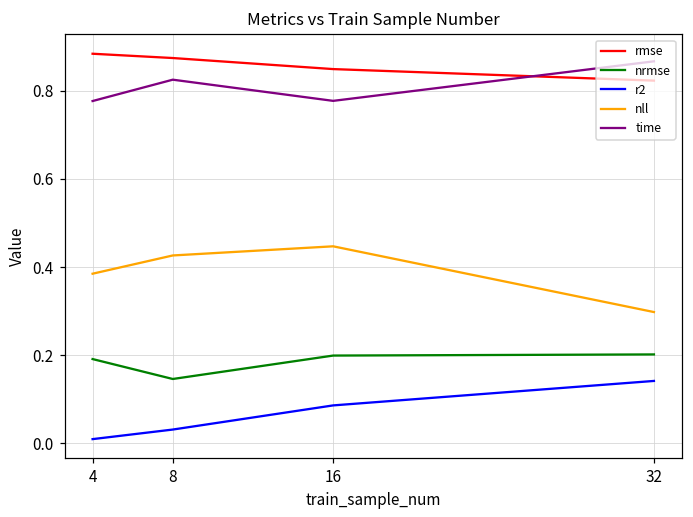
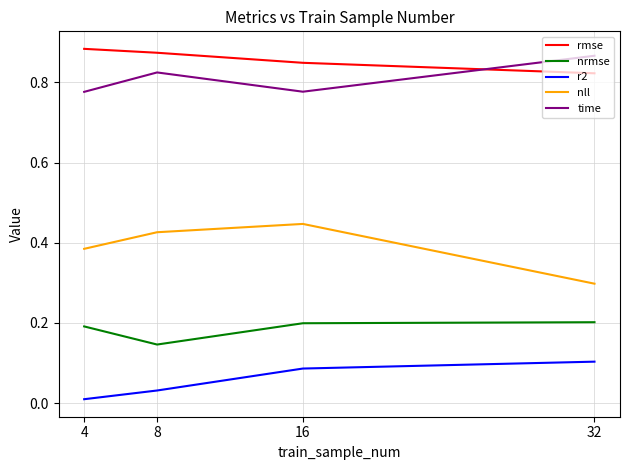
  {
    "rmse": {
      "4": 0.88,
      "8": 0.87,
      "16": 0.85
    },
    "nrmse": {
      "4": 0.19,
      "8": 0.15,
      "16": 0.20,
      "32": 0.20
    },
    "r2": {
      "4": 0.01,
      "8": 0.03,
      "16": 0.09,
-     "32": 0.14
+     "32": 0.10
    },
    "nll": {
      "4": 0.38,
      "8": 0.43,
      "16": 0.45,
      "32": 0.30
    },
    "time": {
      "4": 0.78,
      "8": 0.82,
      "16": 0.78
    }
  }
